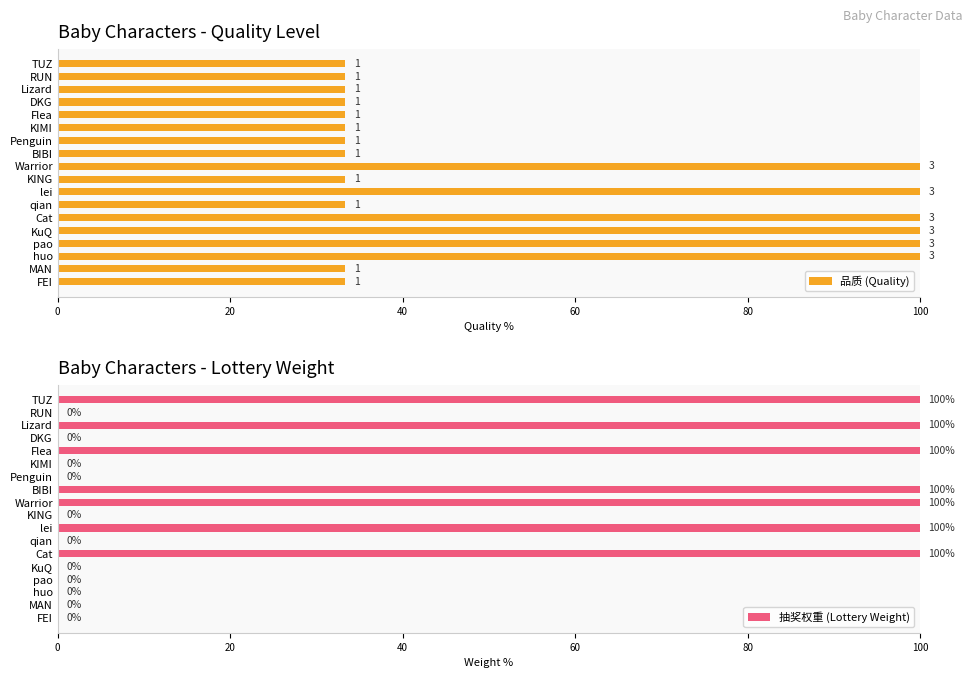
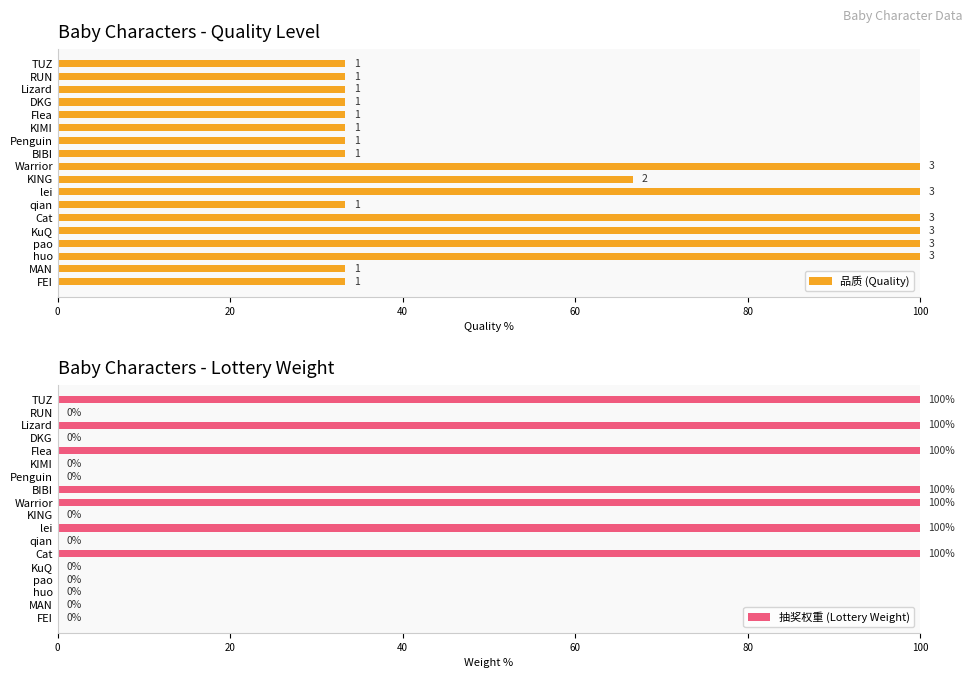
  {
    "Baby Characters - Quality Level": {
-     "KING": "1"
+     "KING": "2"
    },
    "Baby Characters - Lottery Weight": {
      "TUZ": "100%",
      "RUN": "0%",
      "Lizard": "100%",
      "DKG": "0%",
      "Flea": "100%",
      "KIMI": "0%",
      "Penguin": "0%",
      "BIBI": "100%",
      "Warrior": "100%",
      "KING": "0%",
      "lei": "100%",
      "qian": "0%",
      "Cat": "100%",
      "KuQ": "0%",
      "pao": "0%",
      "huo": "0%",
      "MAN": "0%",
      "FEI": "0%"
    }
  }
